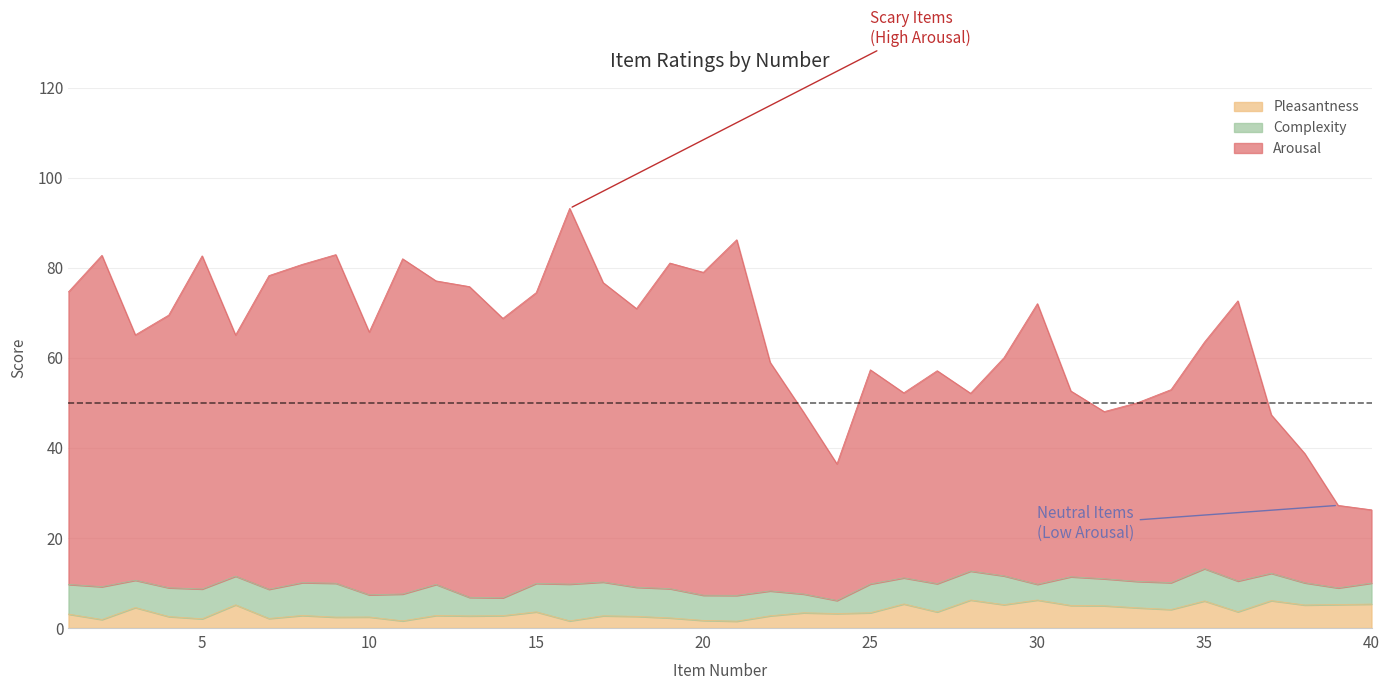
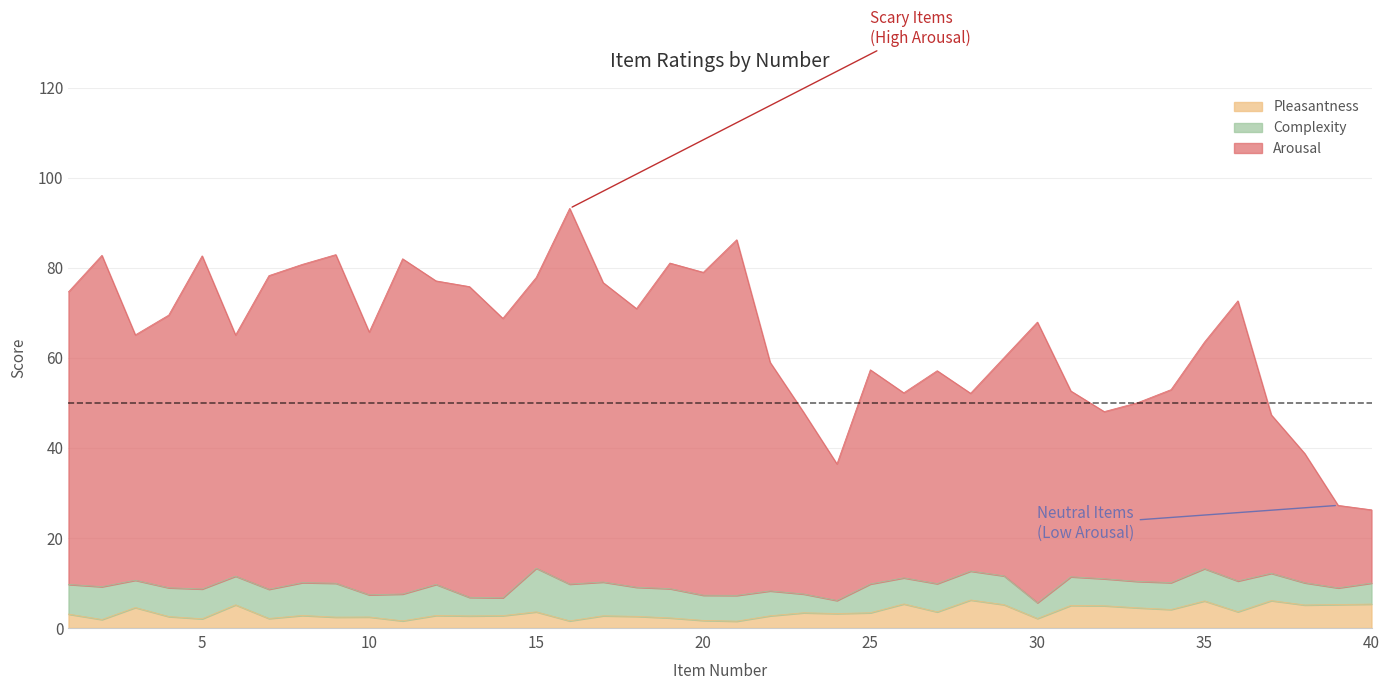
  {
    "Pleasantness": {
      "5": 2,
      "10": 2,
      "15": 4,
      "20": 2,
      "25": 3,
-     "30": 6,
+     "30": 2,
      "35": 6,
      "40": 5
    },
    "Complexity": {
      "5": 7,
      "10": 5,
-     "15": 6,
+     "15": 10,
      "20": 6,
      "25": 6,
      "30": 3,
      "35": 7,
      "40": 5
    },
    "Arousal": {
      "5": 74,
      "10": 58,
      "15": 65,
      "20": 72,
      "25": 48,
      "30": 62,
      "35": 50,
      "40": 16
    }
  }
